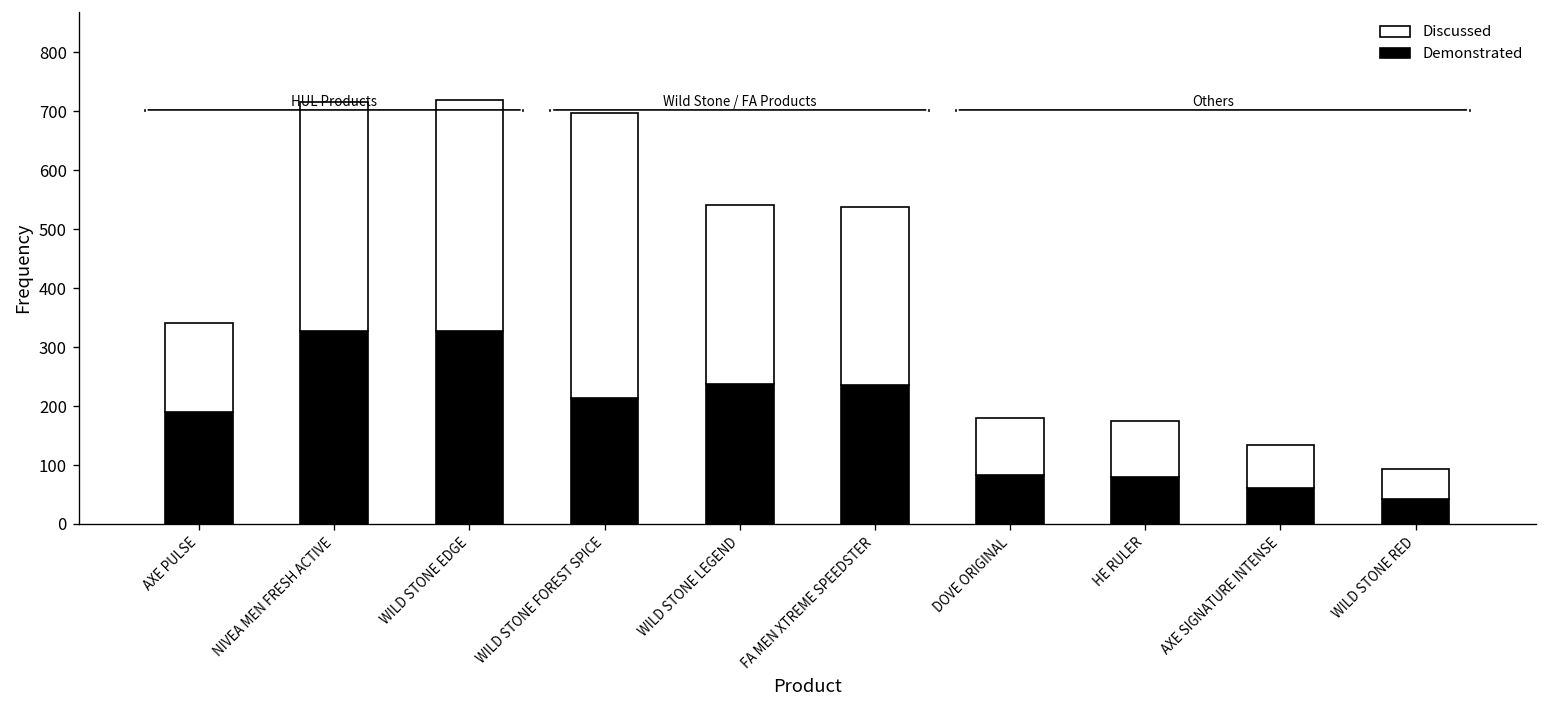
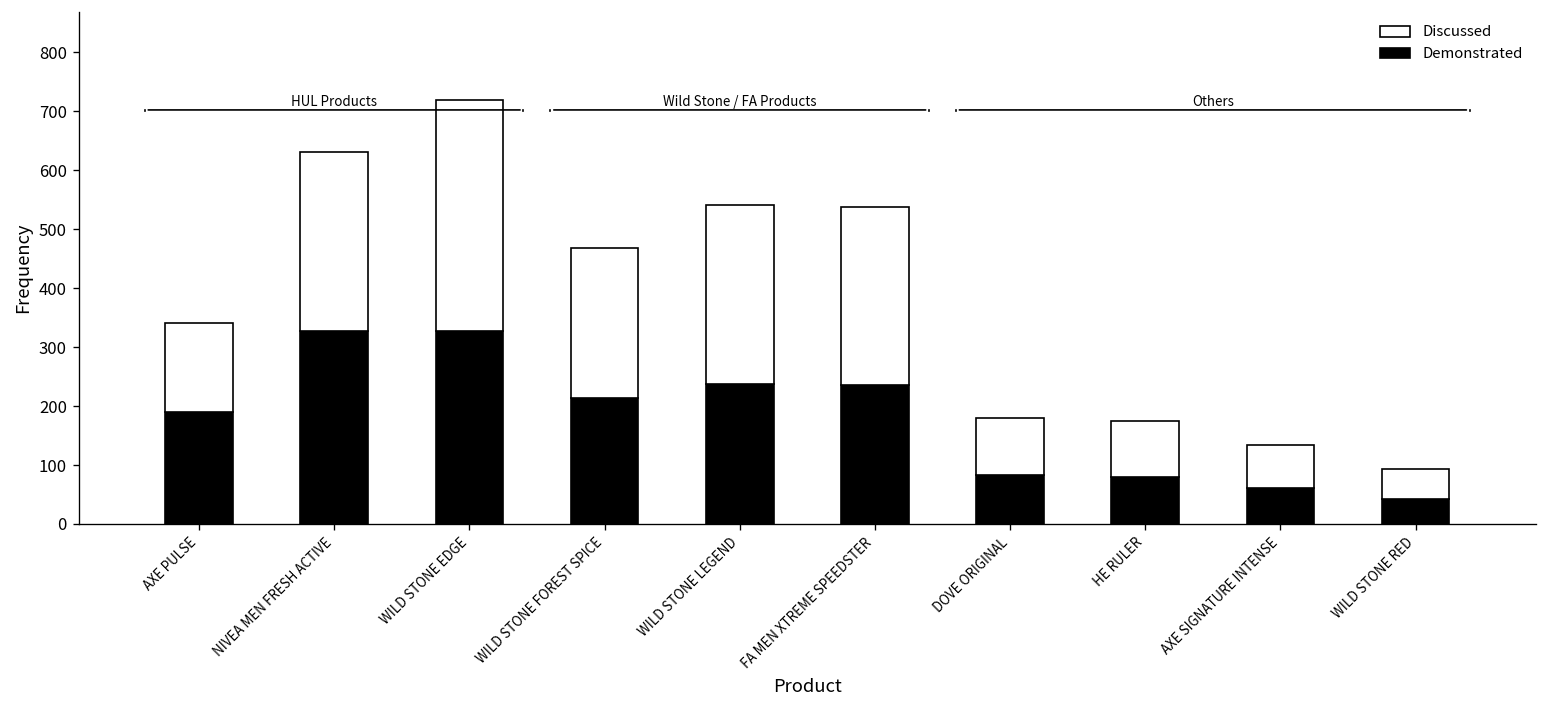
  {
    "Discussed": {
      "AXE PULSE": 150,
-     "NIVEA MEN FRESH ACTIVE": 390,
+     "NIVEA MEN FRESH ACTIVE": 300,
      "WILD STONE EDGE": 390,
-     "WILD STONE FOREST SPICE": 480,
+     "WILD STONE FOREST SPICE": 250,
      "WILD STONE LEGEND": 300,
      "FA MEN XTREME SPEEDSTER": 300,
      "DOVE ORIGINAL": 100,
      "HE RULER": 100,
      "AXE SIGNATURE INTENSE": 70,
      "WILD STONE RED": 50
    }
  }
